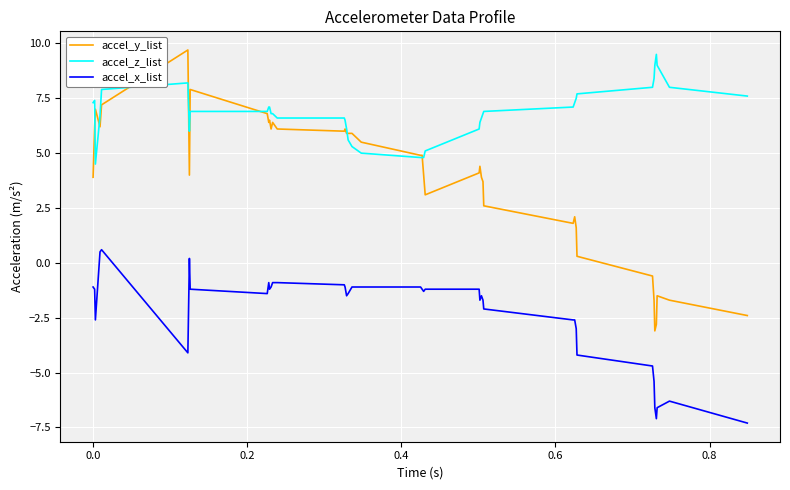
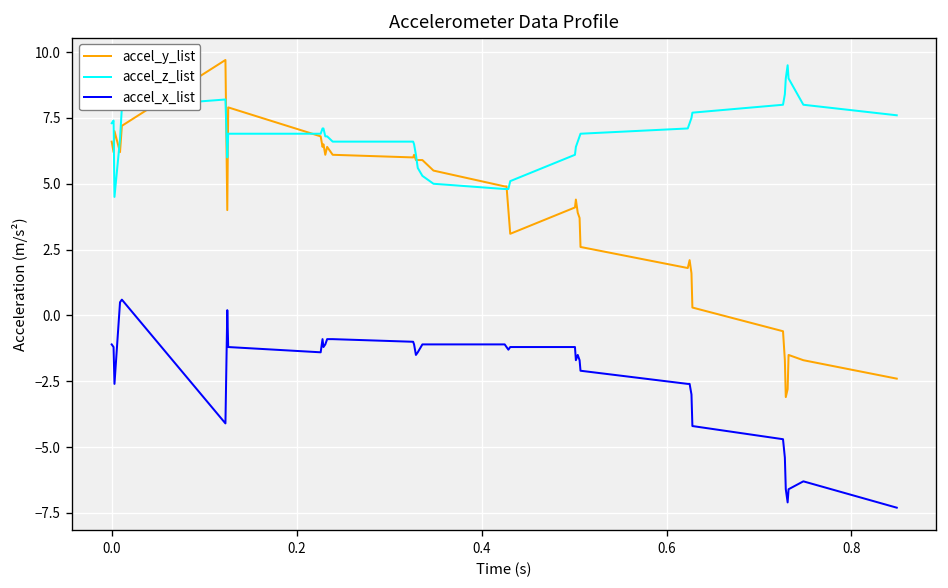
  {
    "accel_y_list": {
-     "0.0": 3.9
+     "0.0": 6.6
    },
    "accel_z_list": {
      "0.0": 7.3
    },
    "accel_x_list": {
      "0.0": -1.1
    }
  }
